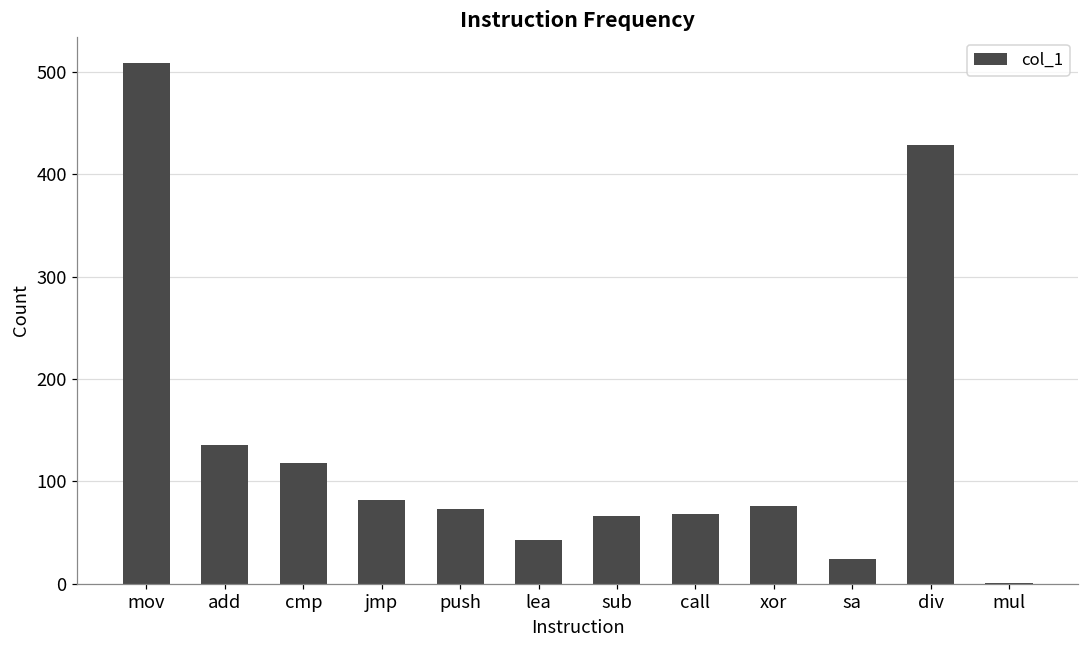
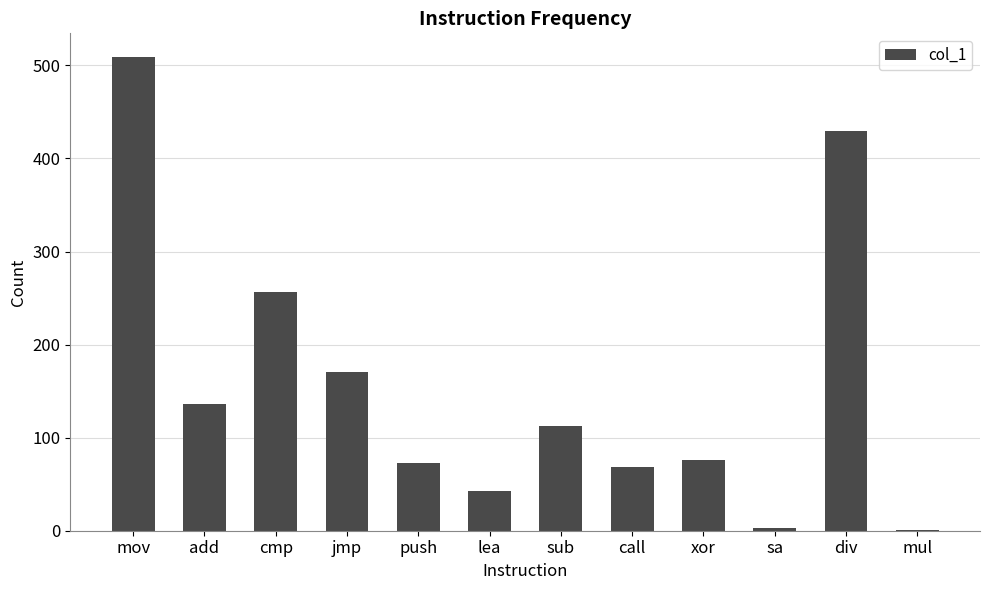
  {
    "mov": 510,
    "add": 140,
-   "cmp": 120,
-   "jmp": 80,
+   "cmp": 260,
+   "jmp": 170,
    "push": 70,
    "lea": 40,
-   "sub": 70,
+   "sub": 110,
    "call": 70,
    "xor": 80,
-   "sa": 20,
+   "sa": 0,
    "div": 430
  }
